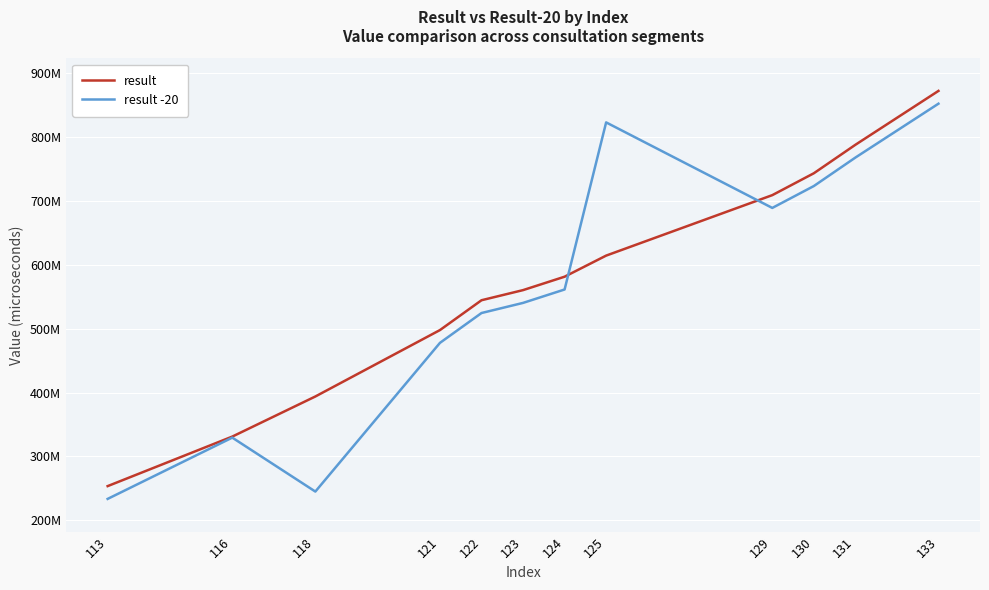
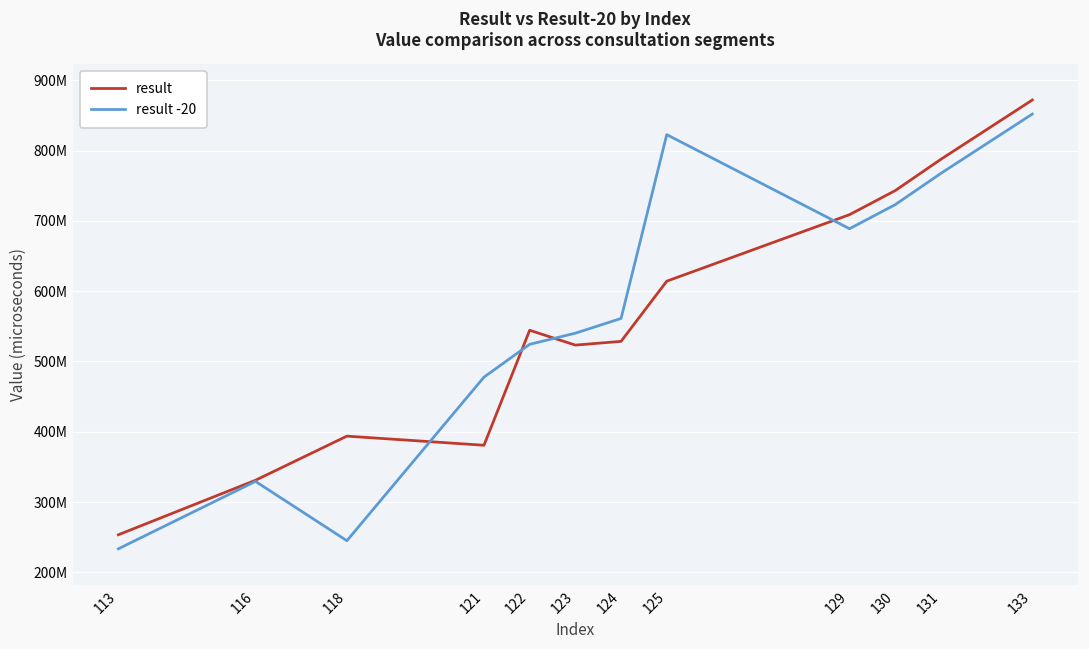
  {
    "result": {
      "113": 250000000,
      "118": 390000000,
-     "121": 500000000,
+     "121": 380000000,
      "122": 540000000,
-     "123": 560000000,
-     "124": 580000000,
+     "123": 520000000,
+     "124": 530000000,
      "125": 610000000,
      "129": 710000000,
      "130": 740000000,
      "131": 790000000,
      "133": 870000000
    },
    "result -20": {
      "113": 230000000,
      "118": 250000000,
      "121": 480000000,
      "122": 520000000,
      "123": 540000000,
      "124": 560000000,
      "125": 820000000,
      "129": 690000000,
      "130": 720000000,
      "131": 770000000,
      "133": 850000000
    }
  }
